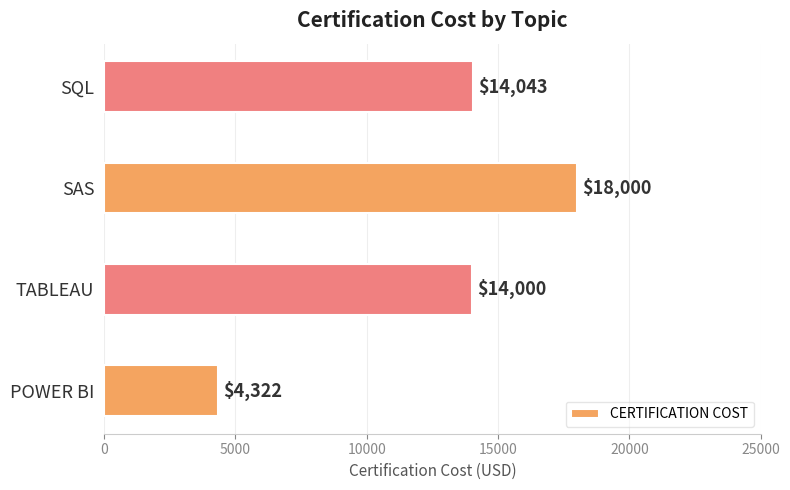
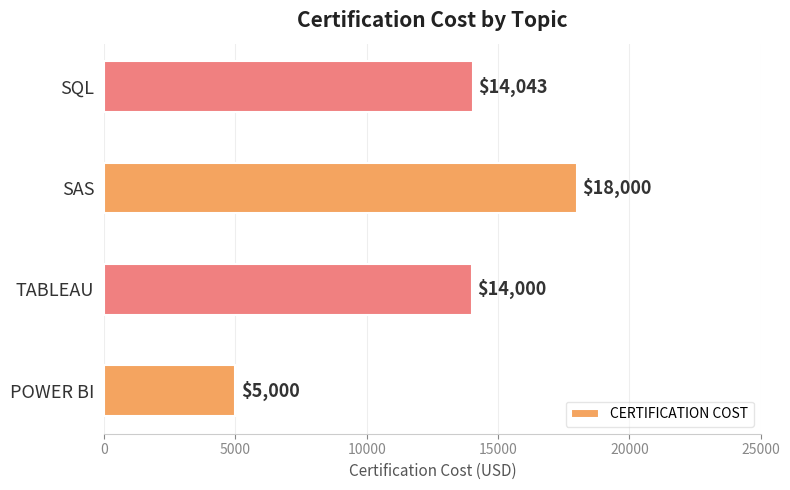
  {
    "SQL": "$14,043",
    "SAS": "$18,000",
    "TABLEAU": "$14,000",
-   "POWER BI": "$4,322"
+   "POWER BI": "$5,000"
  }
